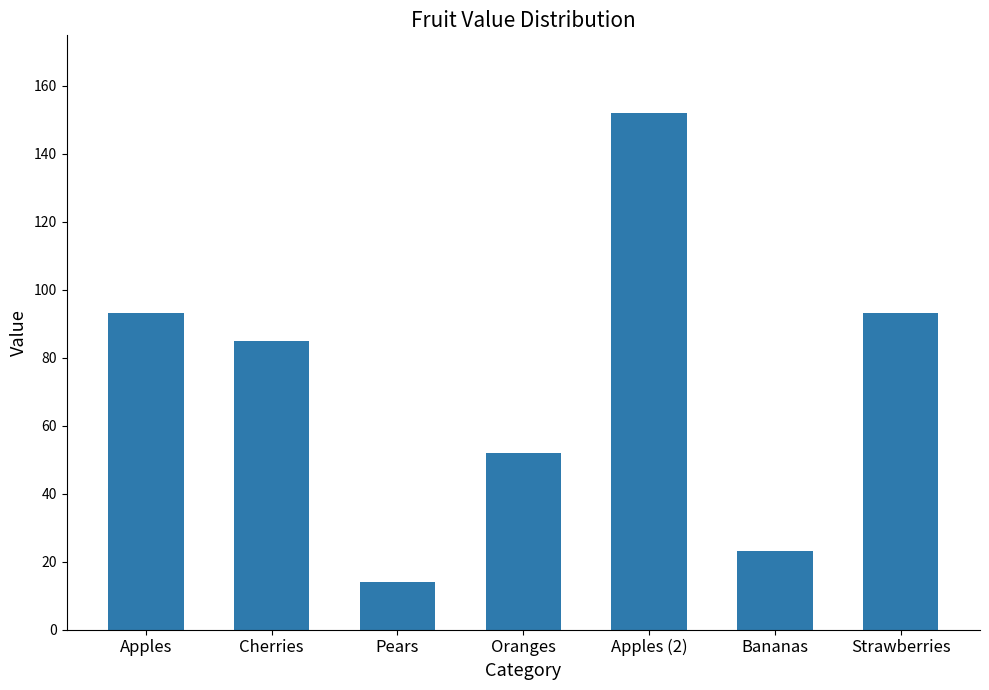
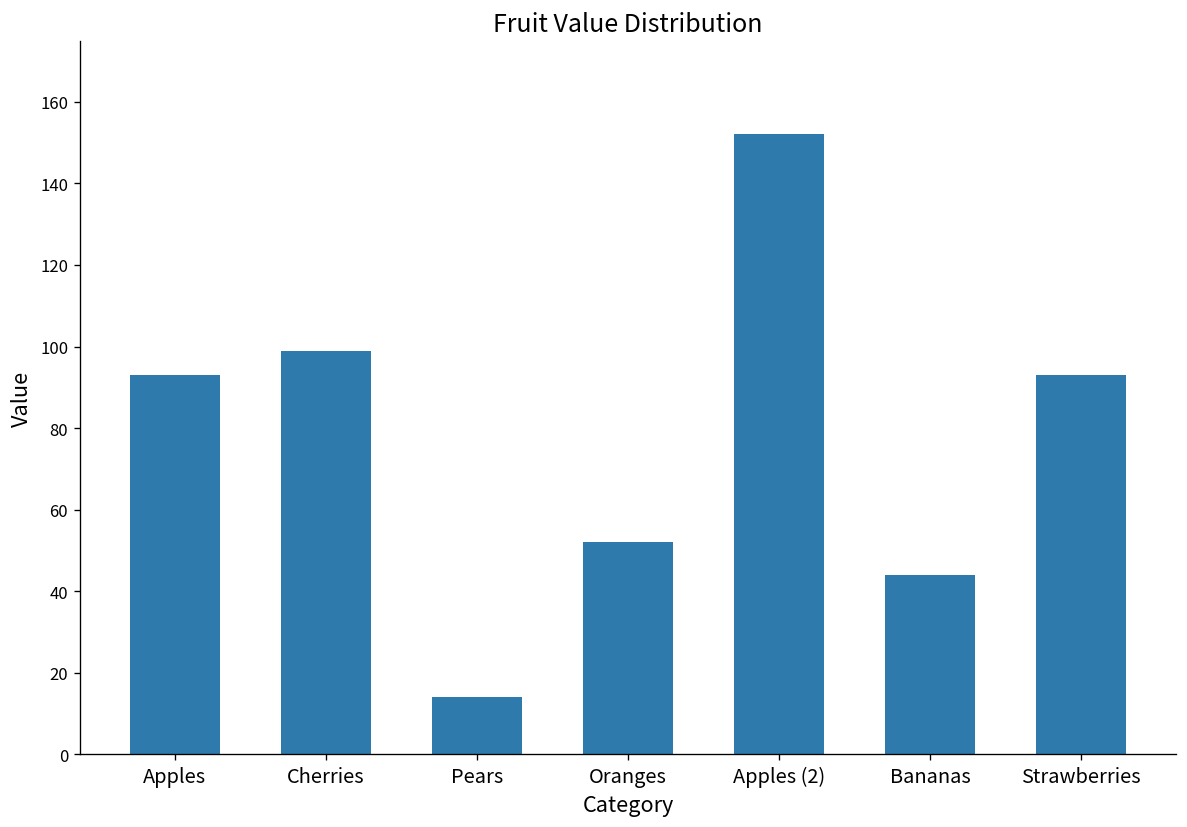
  {
    "Apples": 93,
-   "Cherries": 85,
+   "Cherries": 99,
    "Pears": 14,
    "Oranges": 52,
    "Apples (2)": 152,
-   "Bananas": 23,
+   "Bananas": 44,
    "Strawberries": 93
  }
